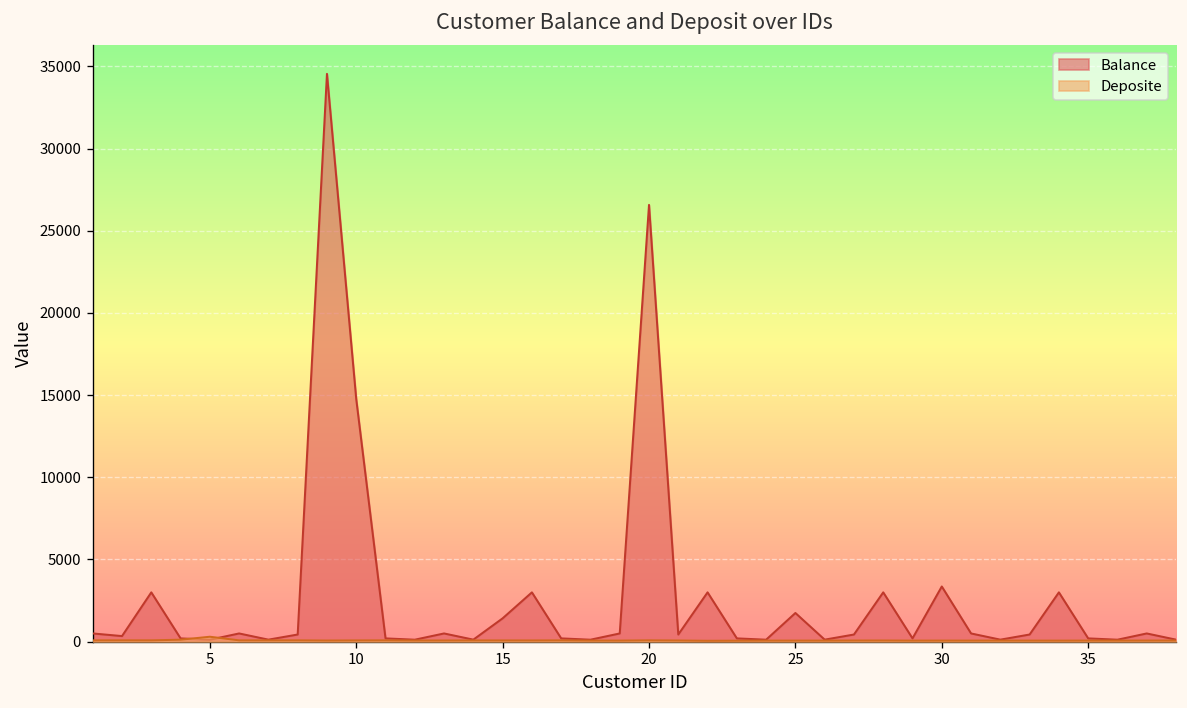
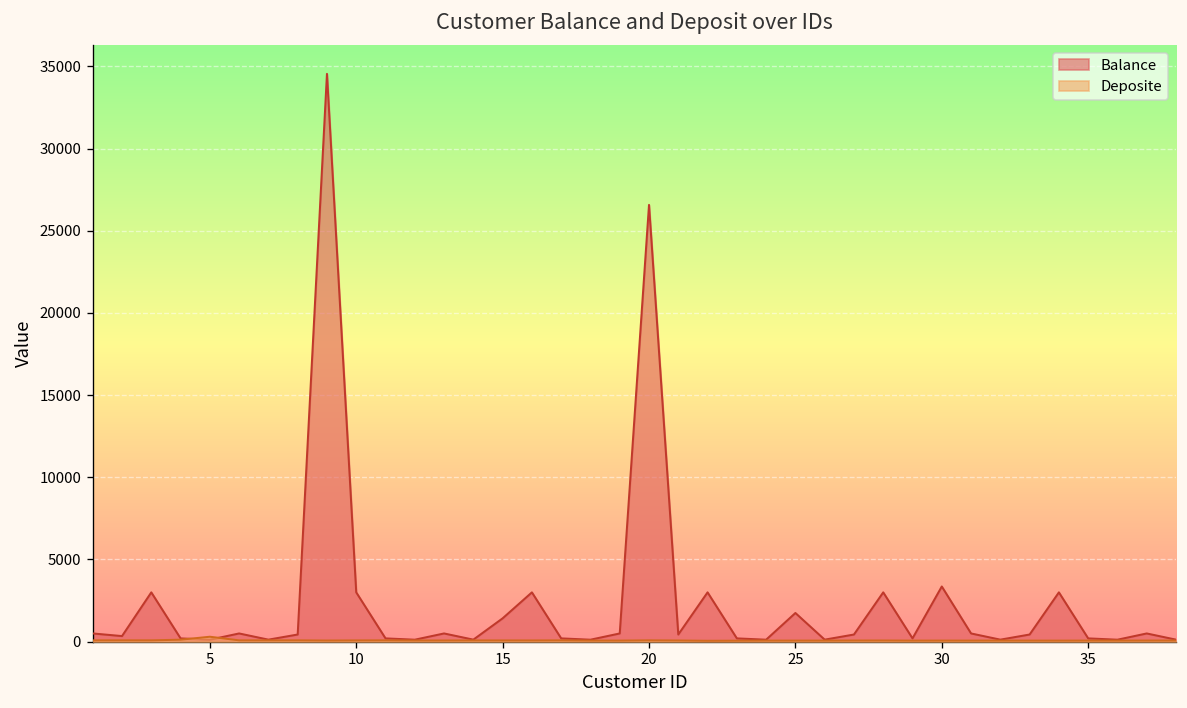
  {
    "Balance": {
-     "10": 14800,
+     "10": 3000,
      "15": 1400,
      "20": 26600,
      "25": 1700,
      "30": 3400
    },
    "Deposite": {
      "10": 100,
      "15": 100,
      "20": 100,
      "25": 100,
      "30": 100
    }
  }
